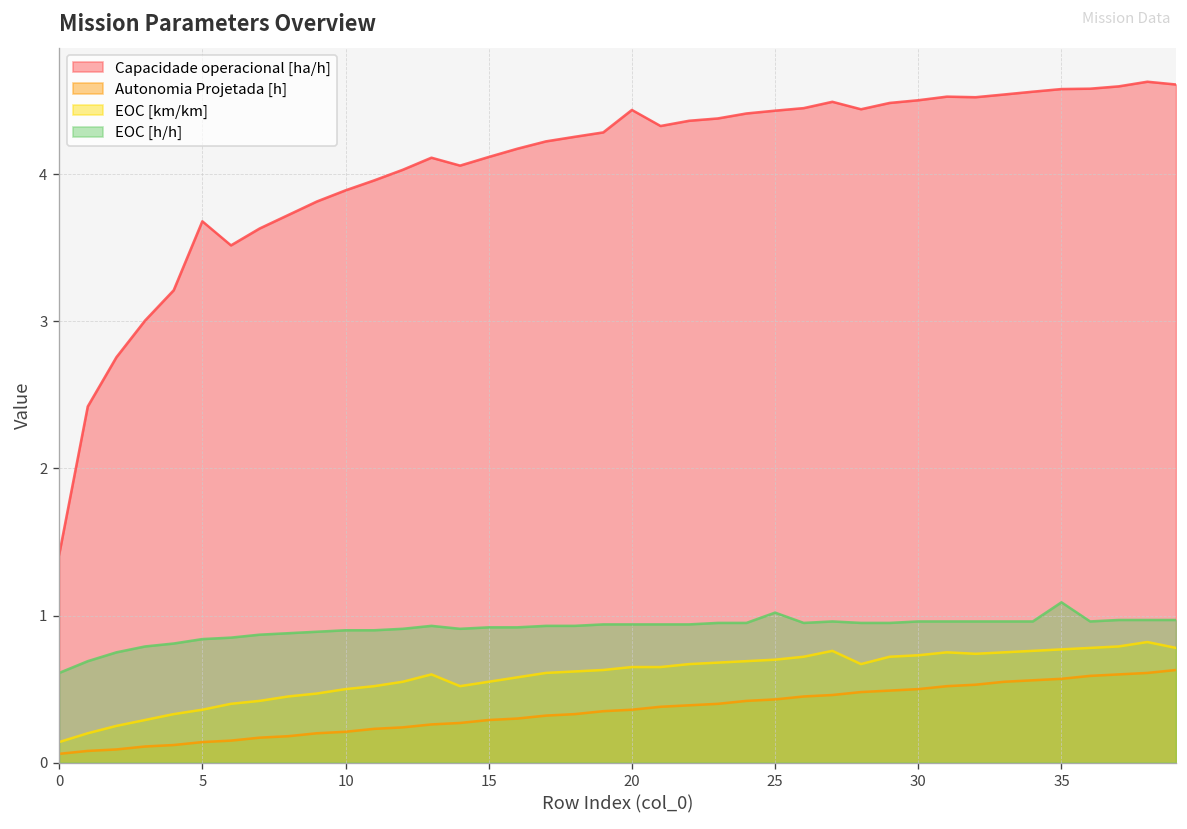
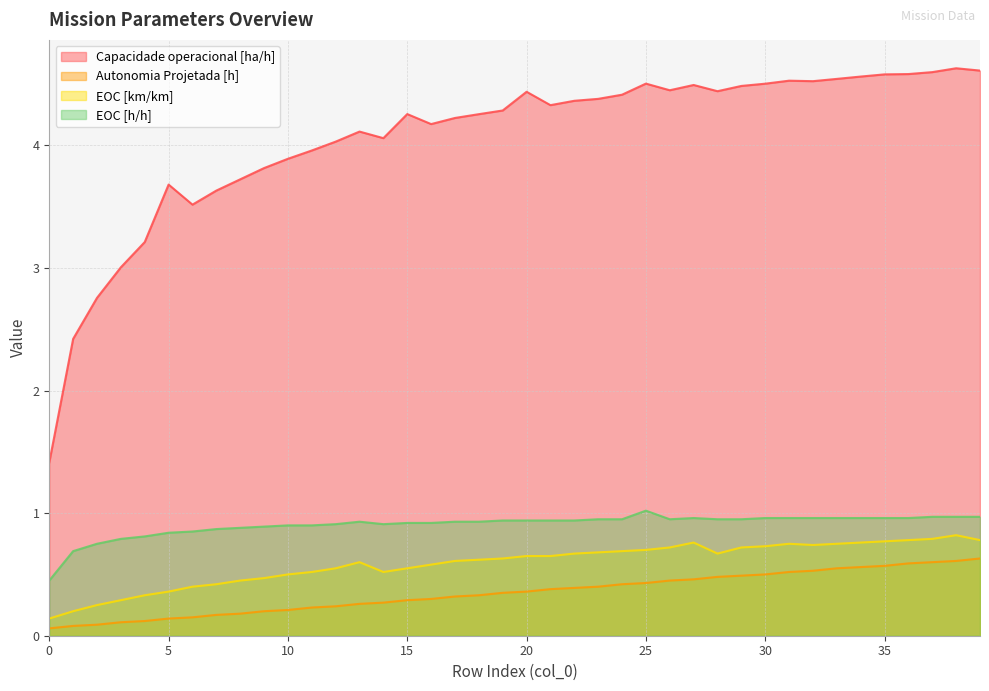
  {
    "Capacidade operacional [ha/h]": {
      "0": 1.41,
      "5": 3.68,
      "10": 3.89,
-     "15": 4.12,
+     "15": 4.25,
      "20": 4.44,
-     "25": 4.43,
+     "25": 4.50,
      "30": 4.50,
      "35": 4.58
    },
    "EOC [h/h]": {
-     "0": 0.61,
+     "0": 0.45,
      "5": 0.84,
      "10": 0.90,
      "15": 0.92,
      "20": 0.94,
      "25": 1.02,
      "30": 0.96,
-     "35": 1.09
+     "35": 0.96
    }
  }
